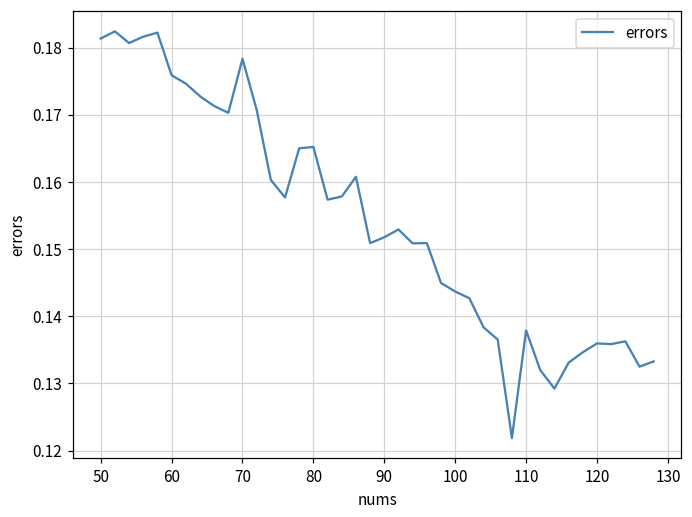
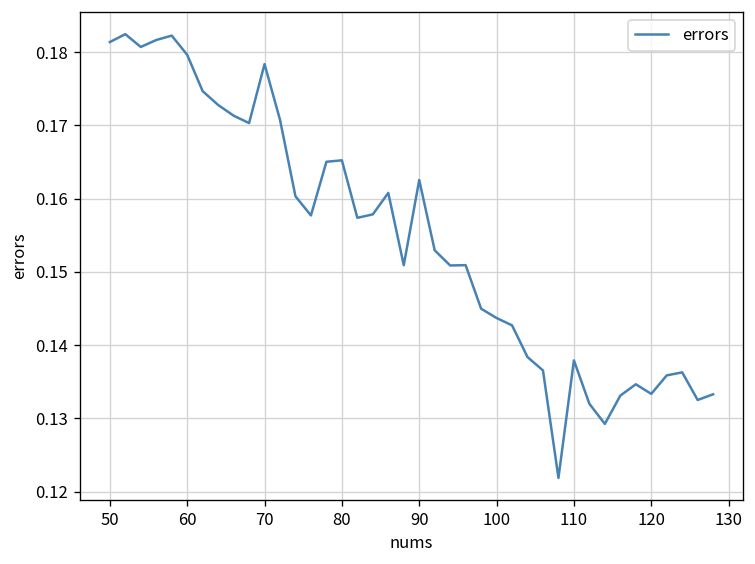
  {
    "50": 0.181,
-   "60": 0.176,
+   "60": 0.180,
    "70": 0.178,
    "80": 0.165,
-   "90": 0.152,
+   "90": 0.163,
    "100": 0.144,
    "110": 0.138,
-   "120": 0.136
+   "120": 0.133
  }
